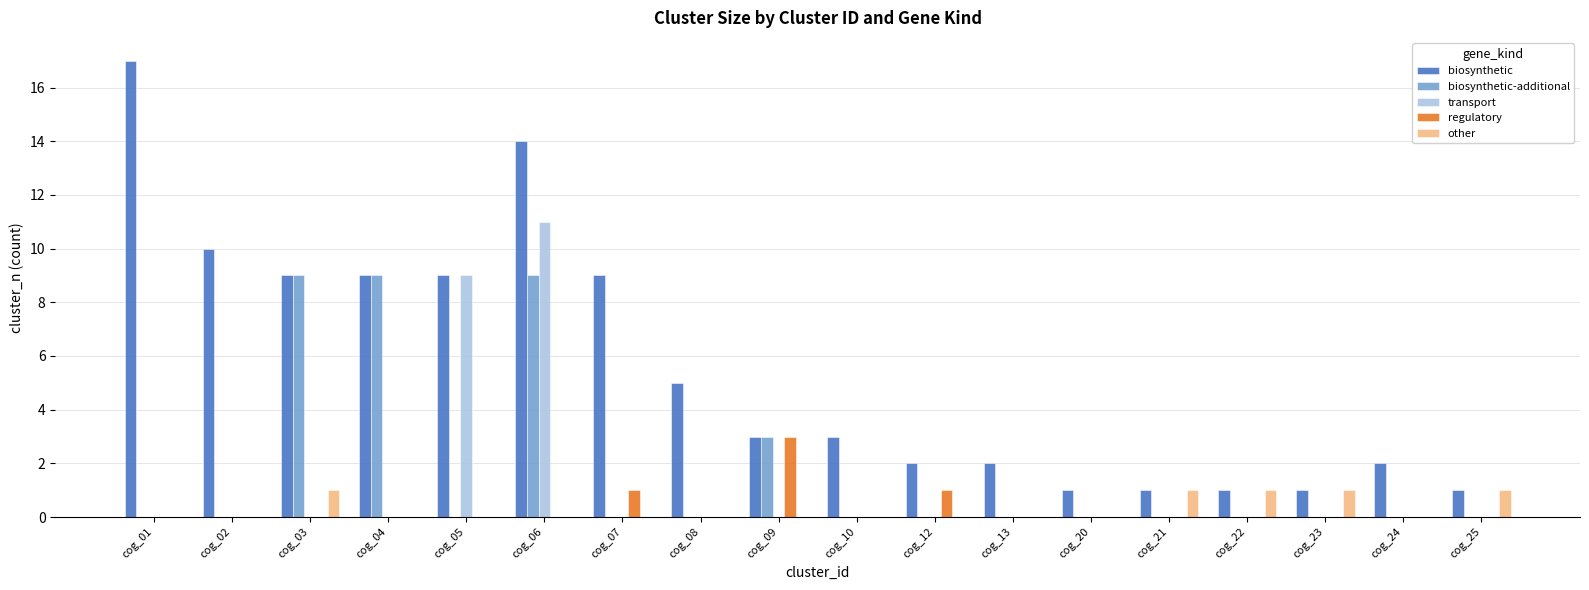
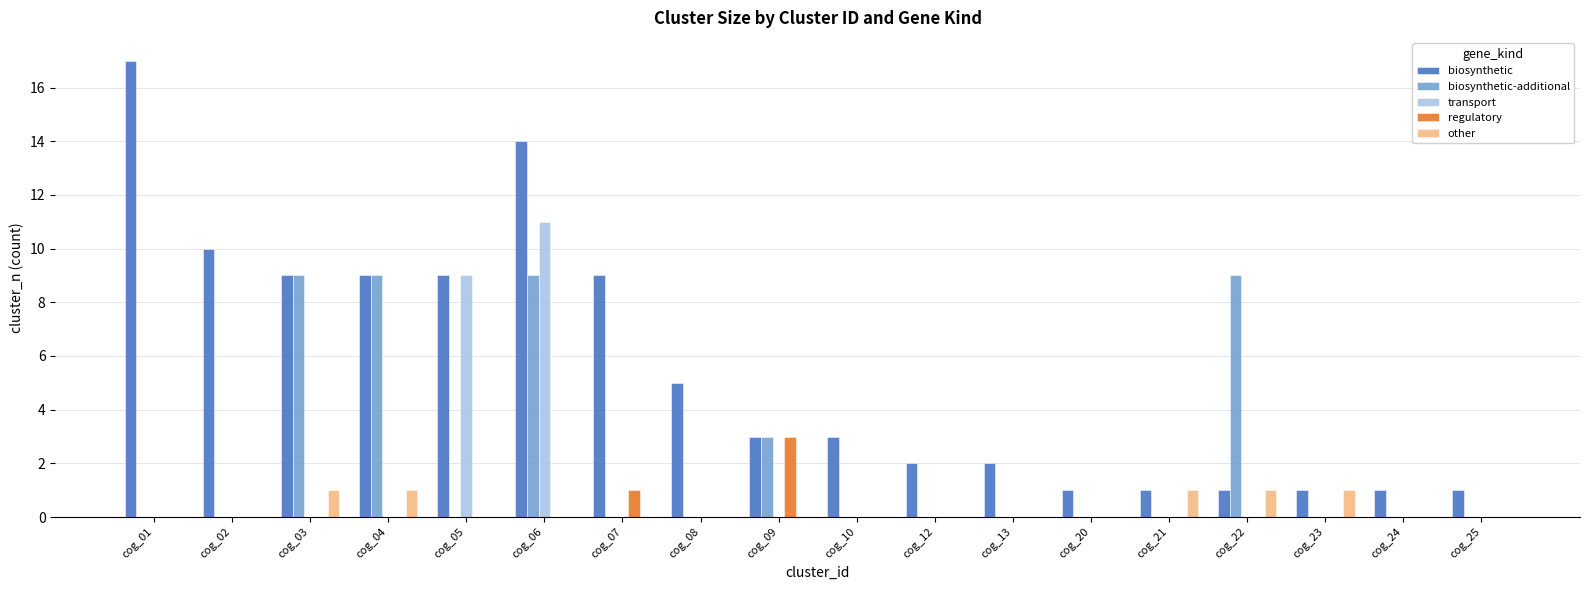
  {
    "biosynthetic": {
      "cog_01": 17,
      "cog_02": 10,
      "cog_03": 9,
      "cog_04": 9,
      "cog_05": 9,
      "cog_06": 14,
      "cog_07": 9,
      "cog_08": 5,
      "cog_09": 3,
      "cog_10": 3,
      "cog_12": 2,
      "cog_13": 2,
      "cog_20": 1,
      "cog_21": 1,
      "cog_22": 1,
      "cog_23": 1,
-     "cog_24": 2,
+     "cog_24": 1,
      "cog_25": 1
    },
    "biosynthetic-additional": {
      "cog_01": 0,
      "cog_02": 0,
      "cog_03": 9,
      "cog_04": 9,
      "cog_05": 0,
      "cog_06": 9,
      "cog_07": 0,
      "cog_08": 0,
      "cog_09": 3,
      "cog_10": 0,
      "cog_12": 0,
      "cog_13": 0,
      "cog_20": 0,
      "cog_21": 0,
-     "cog_22": 0,
+     "cog_22": 9,
      "cog_23": 0,
      "cog_24": 0,
      "cog_25": 0
    },
    "transport": {
      "cog_01": 0,
      "cog_02": 0,
      "cog_03": 0,
      "cog_04": 0,
      "cog_05": 9,
      "cog_06": 11,
      "cog_07": 0,
      "cog_08": 0,
      "cog_09": 0,
      "cog_10": 0,
      "cog_12": 0,
      "cog_13": 0,
      "cog_20": 0,
      "cog_21": 0,
      "cog_22": 0,
      "cog_23": 0,
      "cog_24": 0,
      "cog_25": 0
    },
    "regulatory": {
      "cog_01": 0,
      "cog_02": 0,
      "cog_03": 0,
      "cog_04": 0,
      "cog_05": 0,
      "cog_06": 0,
      "cog_07": 1,
      "cog_08": 0,
      "cog_09": 3,
      "cog_10": 0,
-     "cog_12": 1,
+     "cog_12": 0,
      "cog_13": 0,
      "cog_20": 0,
      "cog_21": 0,
      "cog_22": 0,
      "cog_23": 0,
      "cog_24": 0,
      "cog_25": 0
    },
    "other": {
      "cog_01": 0,
      "cog_02": 0,
      "cog_03": 1,
-     "cog_04": 0,
+     "cog_04": 1,
      "cog_05": 0,
      "cog_06": 0,
      "cog_07": 0,
      "cog_08": 0,
      "cog_09": 0,
      "cog_10": 0,
      "cog_12": 0,
      "cog_13": 0,
      "cog_20": 0,
      "cog_21": 1,
      "cog_22": 1,
      "cog_23": 1,
      "cog_24": 0,
-     "cog_25": 1
+     "cog_25": 0
    }
  }
